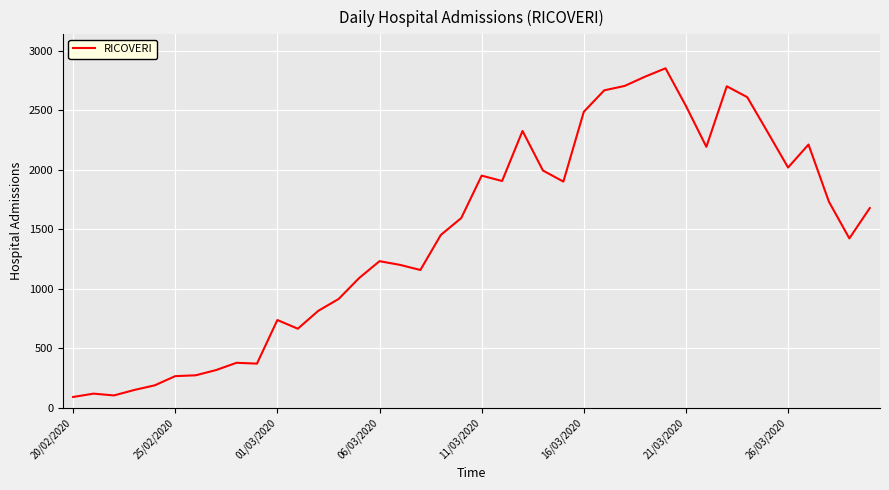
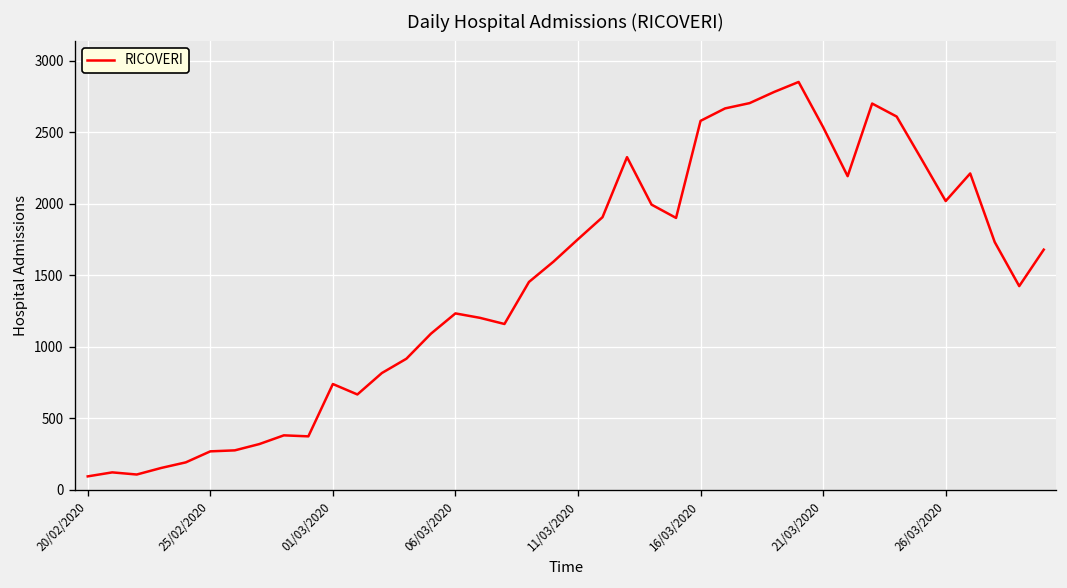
  {
    "20/02/2020": 90,
    "25/02/2020": 270,
    "01/03/2020": 740,
    "06/03/2020": 1230,
-   "11/03/2020": 1950,
-   "16/03/2020": 2490,
+   "11/03/2020": 1750,
+   "16/03/2020": 2580,
    "21/03/2020": 2540,
    "26/03/2020": 2020
  }
